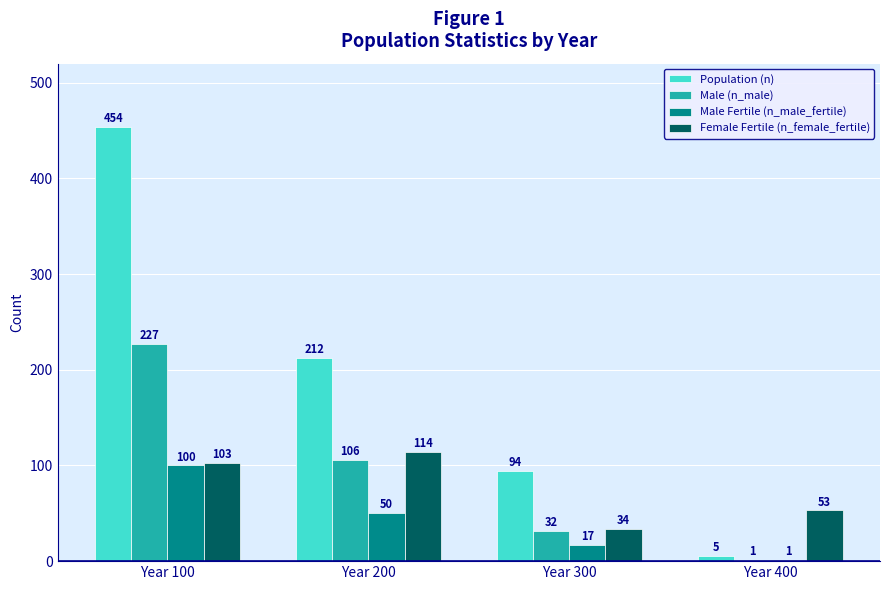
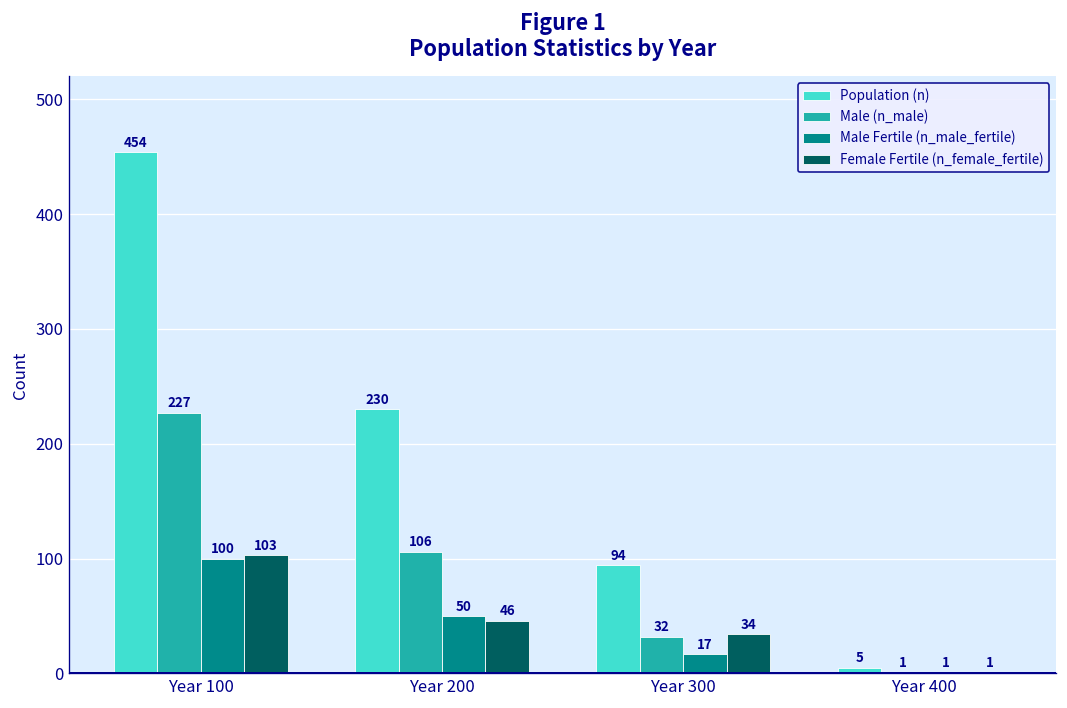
  {
    "Population (n)": {
      "Year 100": 454,
-     "Year 200": 212,
+     "Year 200": 230,
      "Year 300": 94,
      "Year 400": 5
    },
    "Female Fertile (n_female_fertile)": {
      "Year 100": 103,
-     "Year 200": 114,
+     "Year 200": 46,
      "Year 300": 34,
-     "Year 400": 53
+     "Year 400": 1
    }
  }
